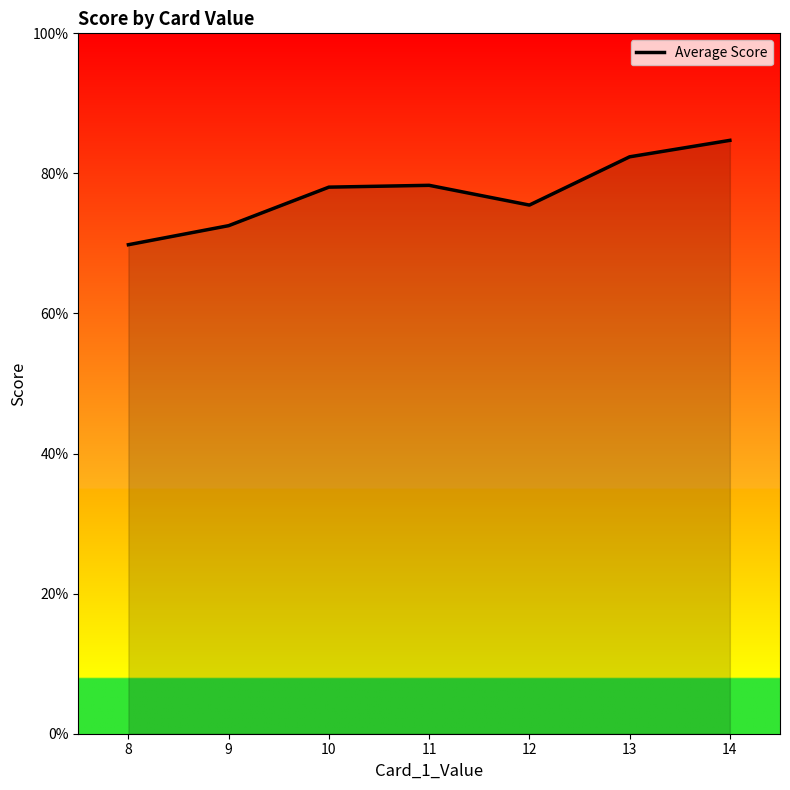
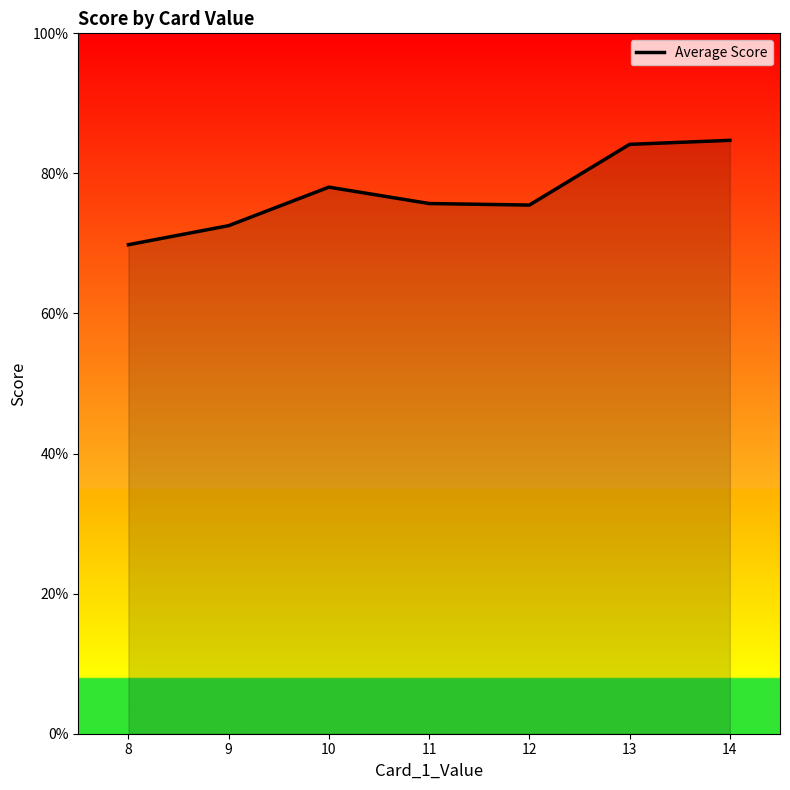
  {
    "8": "70%",
    "9": "73%",
    "10": "78%",
-   "11": "78%",
+   "11": "76%",
    "12": "75%",
-   "13": "82%",
+   "13": "84%",
    "14": "85%"
  }
